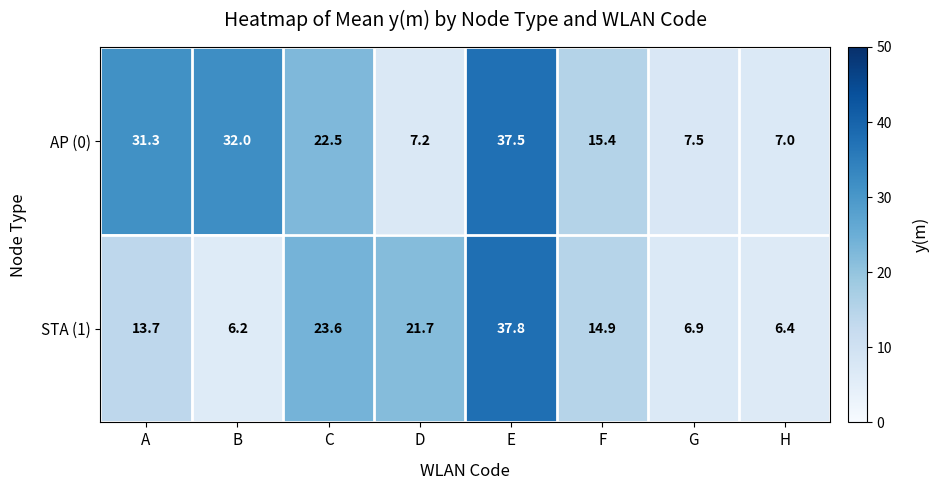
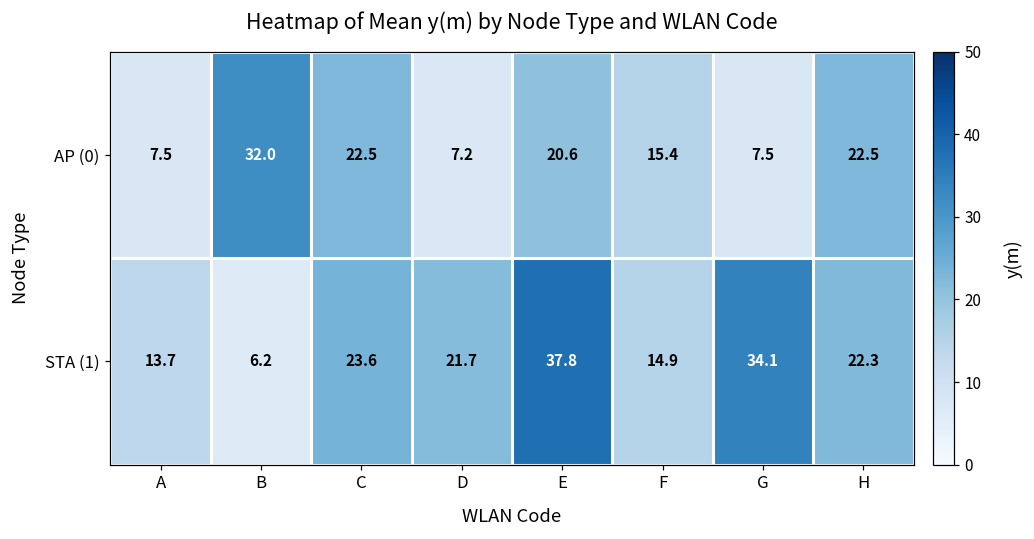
  {
    "AP (0)": {
-     "A": 31.3,
+     "A": 7.5,
      "B": 32.0,
      "C": 22.5,
      "D": 7.2,
-     "E": 37.5,
+     "E": 20.6,
      "F": 15.4,
      "G": 7.5,
-     "H": 7.0
+     "H": 22.5
    },
    "STA (1)": {
      "A": 13.7,
      "B": 6.2,
      "C": 23.6,
      "D": 21.7,
      "E": 37.8,
      "F": 14.9,
-     "G": 6.9,
-     "H": 6.4
+     "G": 34.1,
+     "H": 22.3
    }
  }
